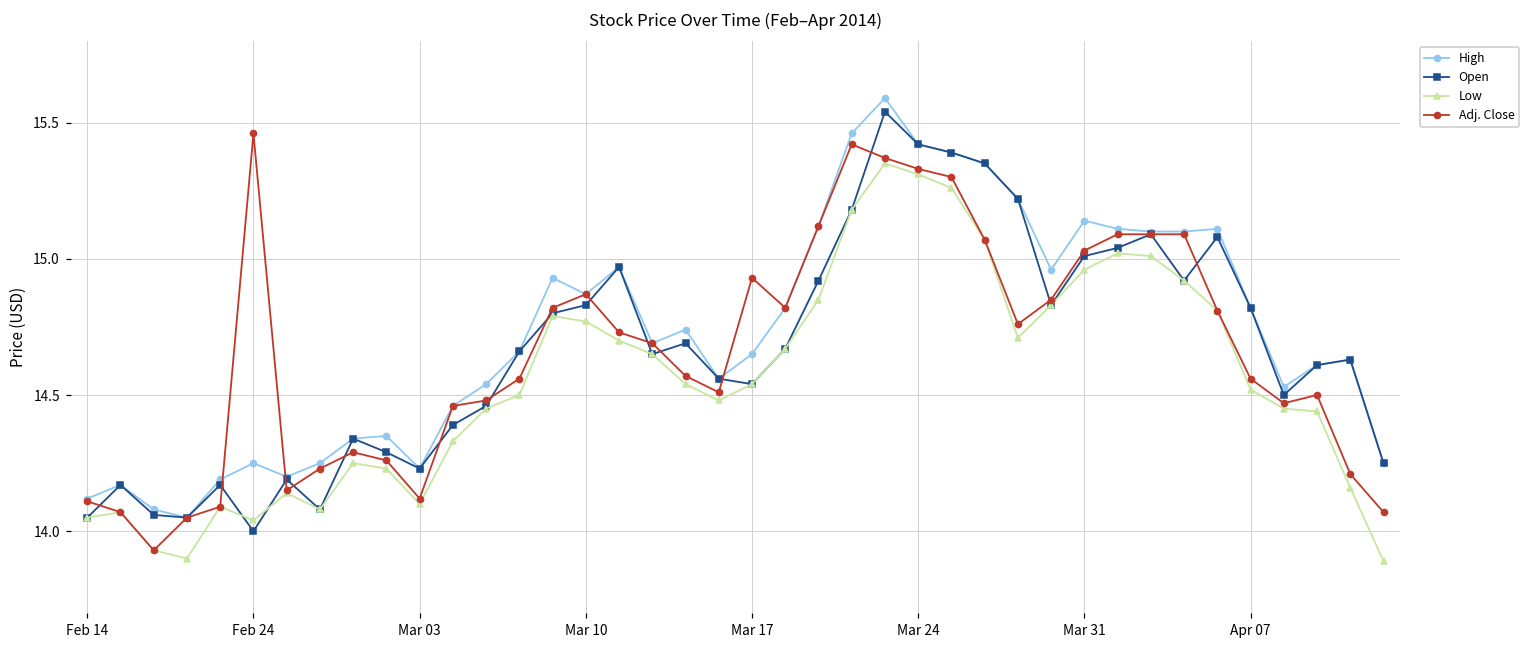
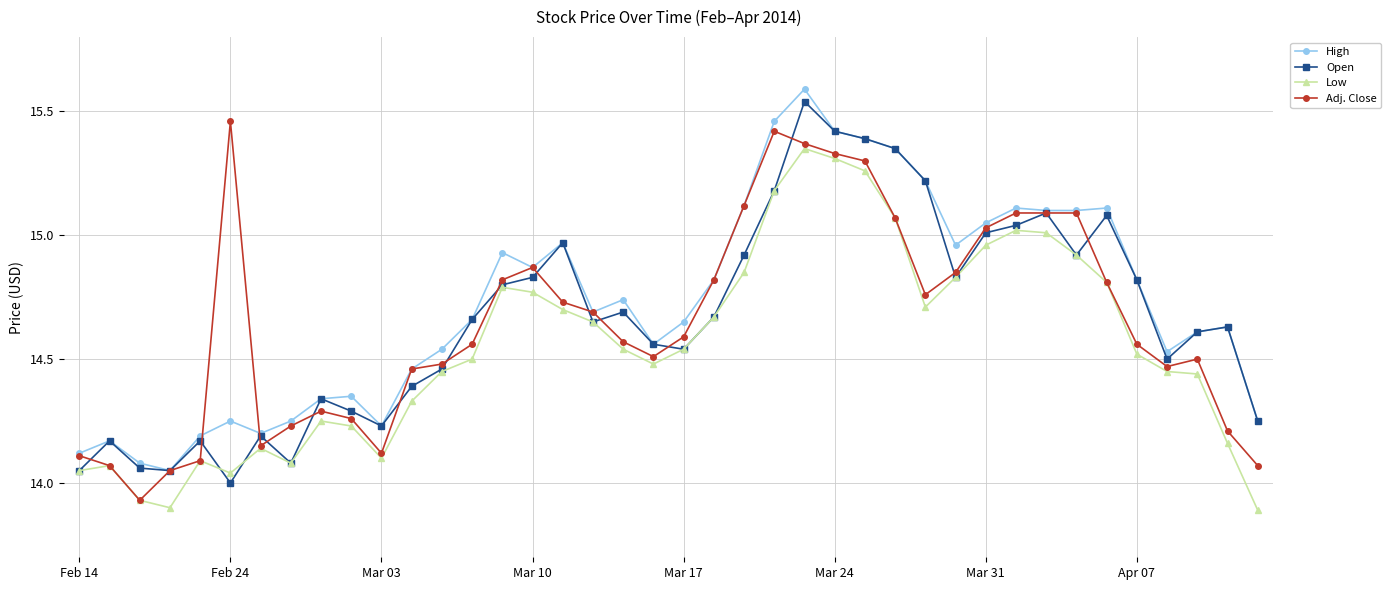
  {
    "High": {
      "Feb 24": 14.25,
      "Mar 17": 14.65,
-     "Mar 31": 15.14
+     "Mar 31": 15.05
    },
    "Open": {
      "Feb 24": 14.00,
      "Mar 10": 14.83,
      "Mar 31": 15.01
    },
    "Low": {
      "Feb 24": 14.04,
      "Mar 03": 14.10,
      "Mar 10": 14.77,
      "Mar 24": 15.31,
      "Mar 31": 14.96,
      "Apr 07": 14.52
    },
    "Adj. Close": {
      "Feb 24": 15.46,
      "Mar 03": 14.12,
-     "Mar 17": 14.93,
+     "Mar 17": 14.59,
      "Mar 24": 15.33,
      "Mar 31": 15.03,
      "Apr 07": 14.56
    }
  }
